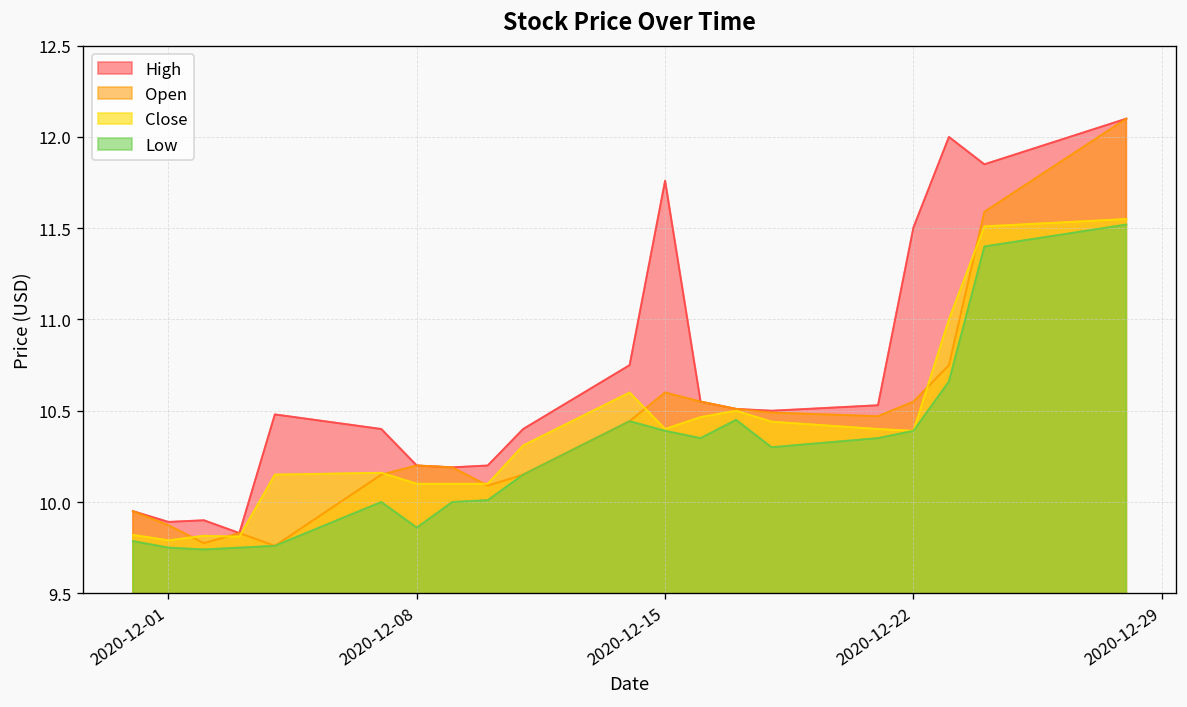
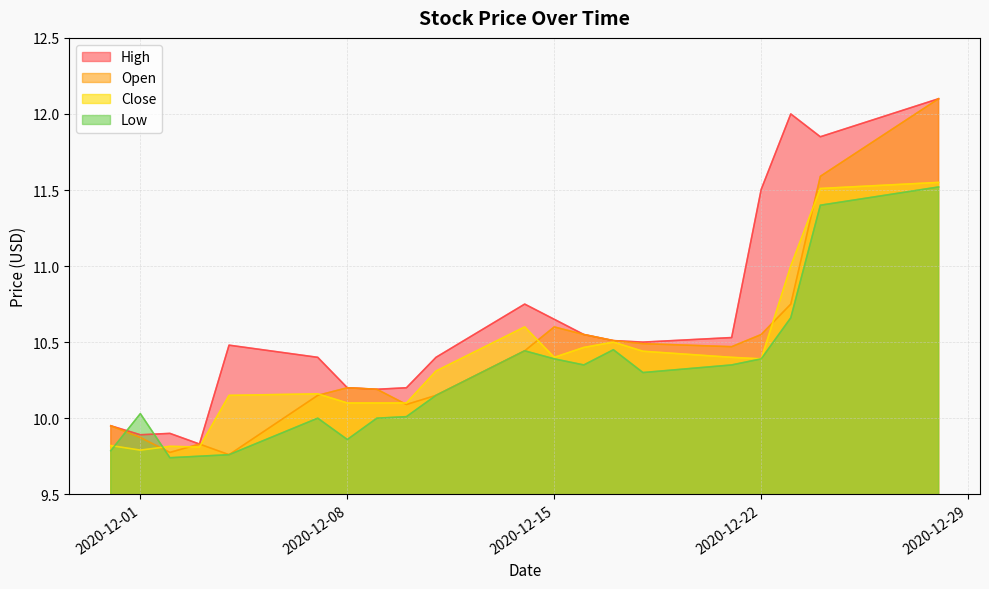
  {
    "High": {
      "2020-12-01": 9.89,
-     "2020-12-15": 11.76,
+     "2020-12-15": 10.65,
      "2020-12-22": 11.50
    },
    "Low": {
-     "2020-12-01": 9.75,
+     "2020-12-01": 10.03,
      "2020-12-08": 9.86
    }
  }
